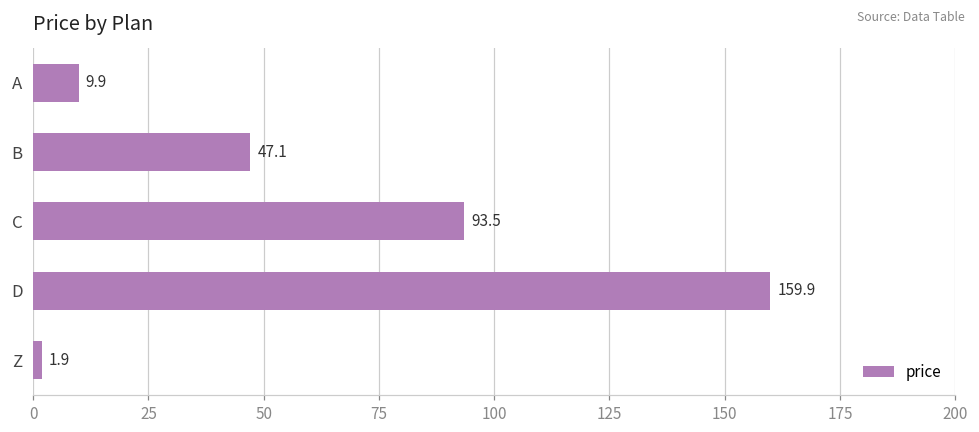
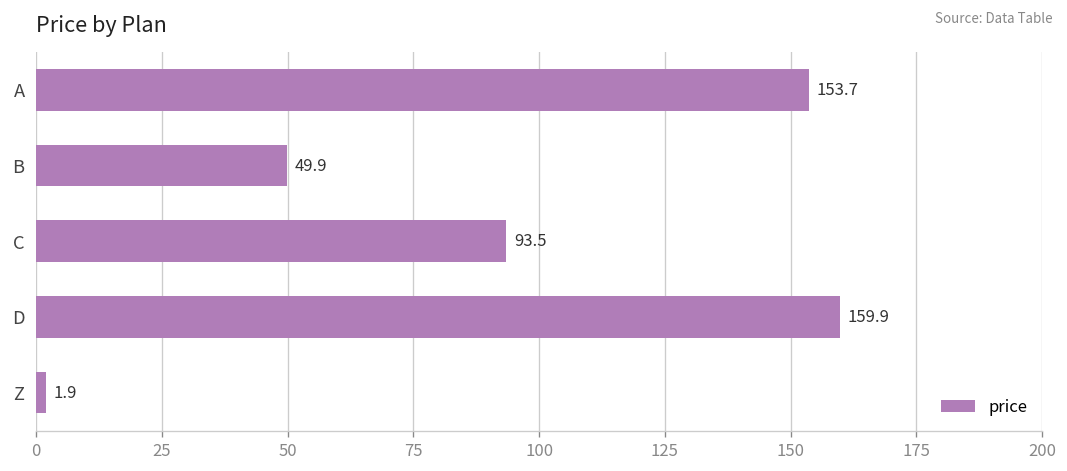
  {
-   "A": 9.9,
-   "B": 47.1,
+   "A": 153.7,
+   "B": 49.9,
    "C": 93.5,
    "D": 159.9,
    "Z": 1.9
  }
